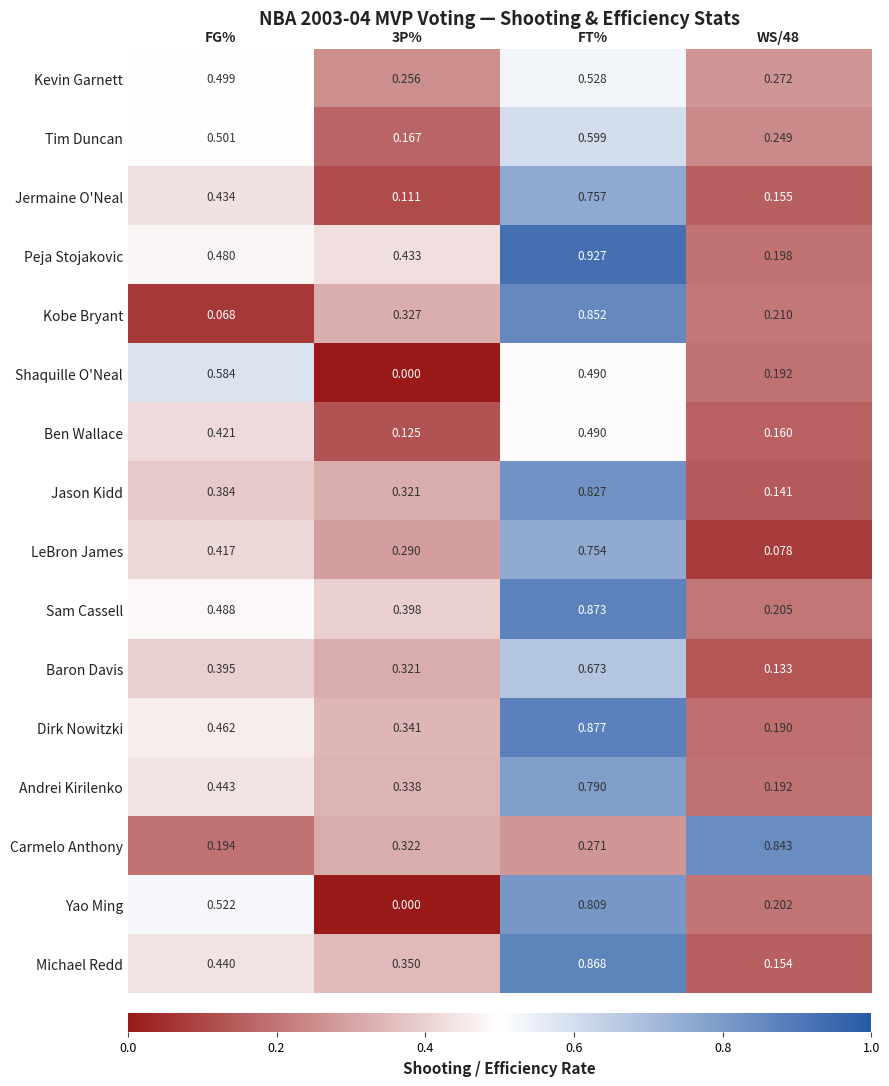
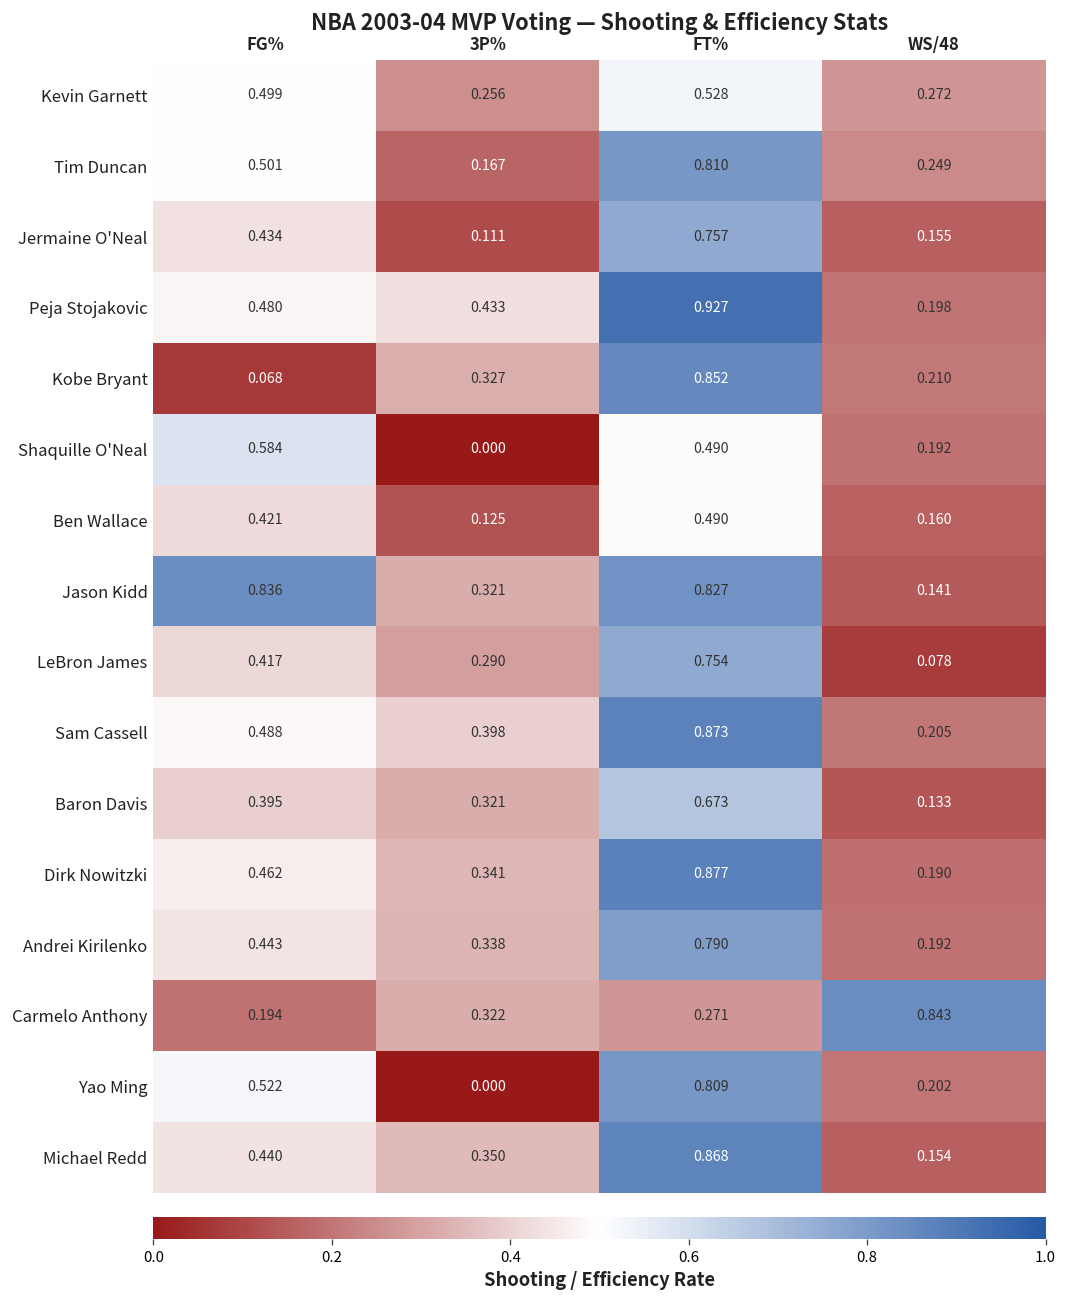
  {
    "Kevin Garnett": {
      "FG%": 0.499,
      "3P%": 0.256,
      "FT%": 0.528,
      "WS/48": 0.272
    },
    "Tim Duncan": {
      "FG%": 0.501,
      "3P%": 0.167,
-     "FT%": 0.599,
+     "FT%": 0.810,
      "WS/48": 0.249
    },
    "Jermaine O'Neal": {
      "FG%": 0.434,
      "3P%": 0.111,
      "FT%": 0.757,
      "WS/48": 0.155
    },
    "Peja Stojakovic": {
      "FG%": 0.480,
      "3P%": 0.433,
      "FT%": 0.927,
      "WS/48": 0.198
    },
    "Kobe Bryant": {
      "FG%": 0.068,
      "3P%": 0.327,
      "FT%": 0.852,
      "WS/48": 0.210
    },
    "Shaquille O'Neal": {
      "FG%": 0.584,
      "3P%": 0.000,
      "FT%": 0.490,
      "WS/48": 0.192
    },
    "Ben Wallace": {
      "FG%": 0.421,
      "3P%": 0.125,
      "FT%": 0.490,
      "WS/48": 0.160
    },
    "Jason Kidd": {
-     "FG%": 0.384,
+     "FG%": 0.836,
      "3P%": 0.321,
      "FT%": 0.827,
      "WS/48": 0.141
    },
    "LeBron James": {
      "FG%": 0.417,
      "3P%": 0.290,
      "FT%": 0.754,
      "WS/48": 0.078
    },
    "Sam Cassell": {
      "FG%": 0.488,
      "3P%": 0.398,
      "FT%": 0.873,
      "WS/48": 0.205
    },
    "Baron Davis": {
      "FG%": 0.395,
      "3P%": 0.321,
      "FT%": 0.673,
      "WS/48": 0.133
    },
    "Dirk Nowitzki": {
      "FG%": 0.462,
      "3P%": 0.341,
      "FT%": 0.877,
      "WS/48": 0.190
    },
    "Andrei Kirilenko": {
      "FG%": 0.443,
      "3P%": 0.338,
      "FT%": 0.790,
      "WS/48": 0.192
    },
    "Carmelo Anthony": {
      "FG%": 0.194,
      "3P%": 0.322,
      "FT%": 0.271,
      "WS/48": 0.843
    },
    "Yao Ming": {
      "FG%": 0.522,
      "3P%": 0.000,
      "FT%": 0.809,
      "WS/48": 0.202
    },
    "Michael Redd": {
      "FG%": 0.440,
      "3P%": 0.350,
      "FT%": 0.868,
      "WS/48": 0.154
    }
  }
